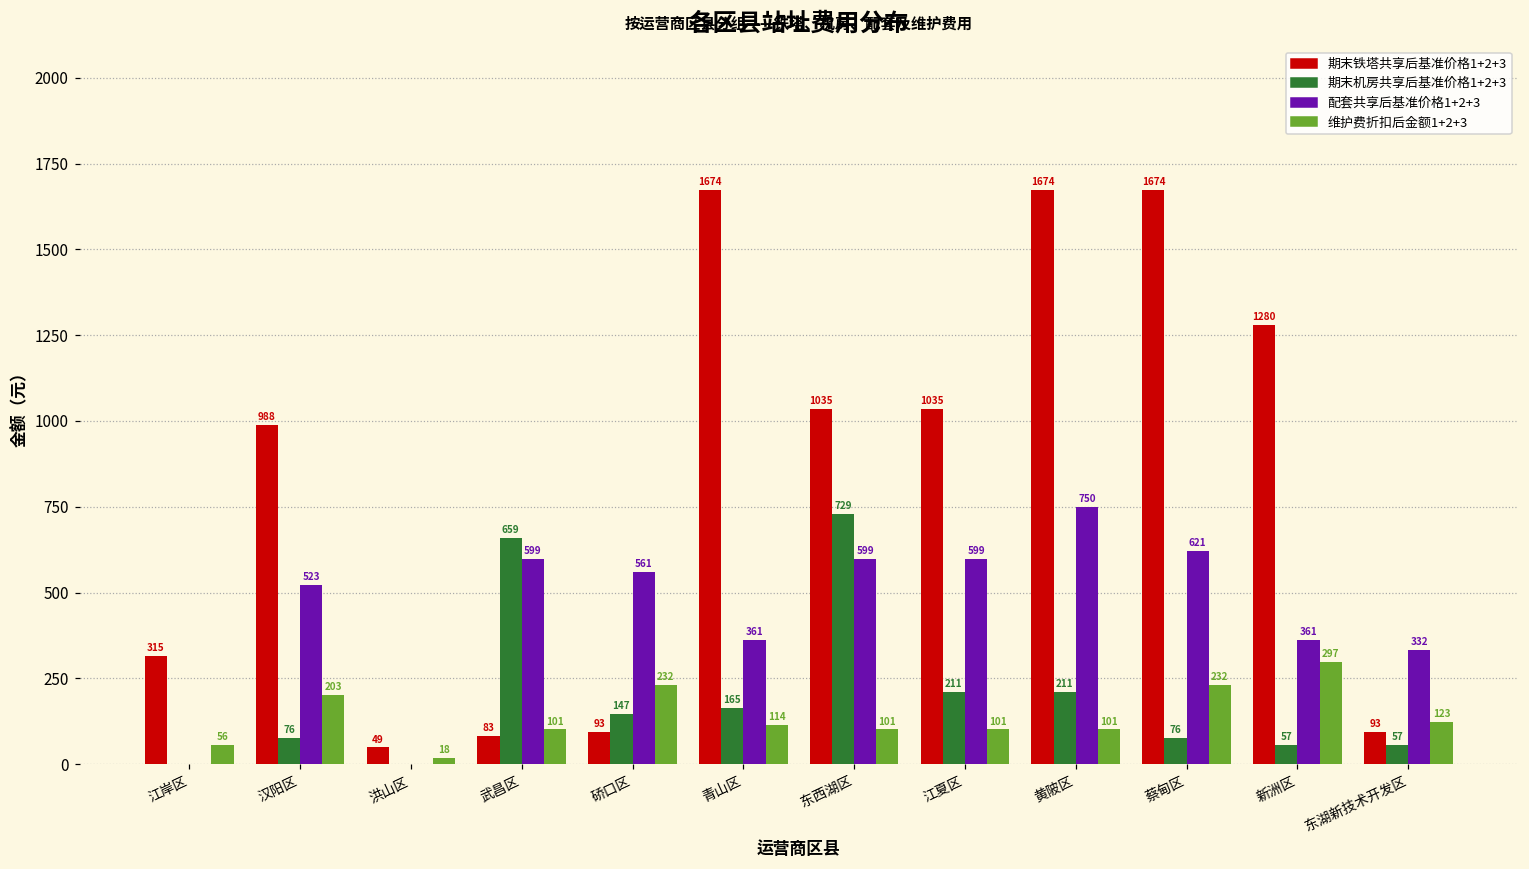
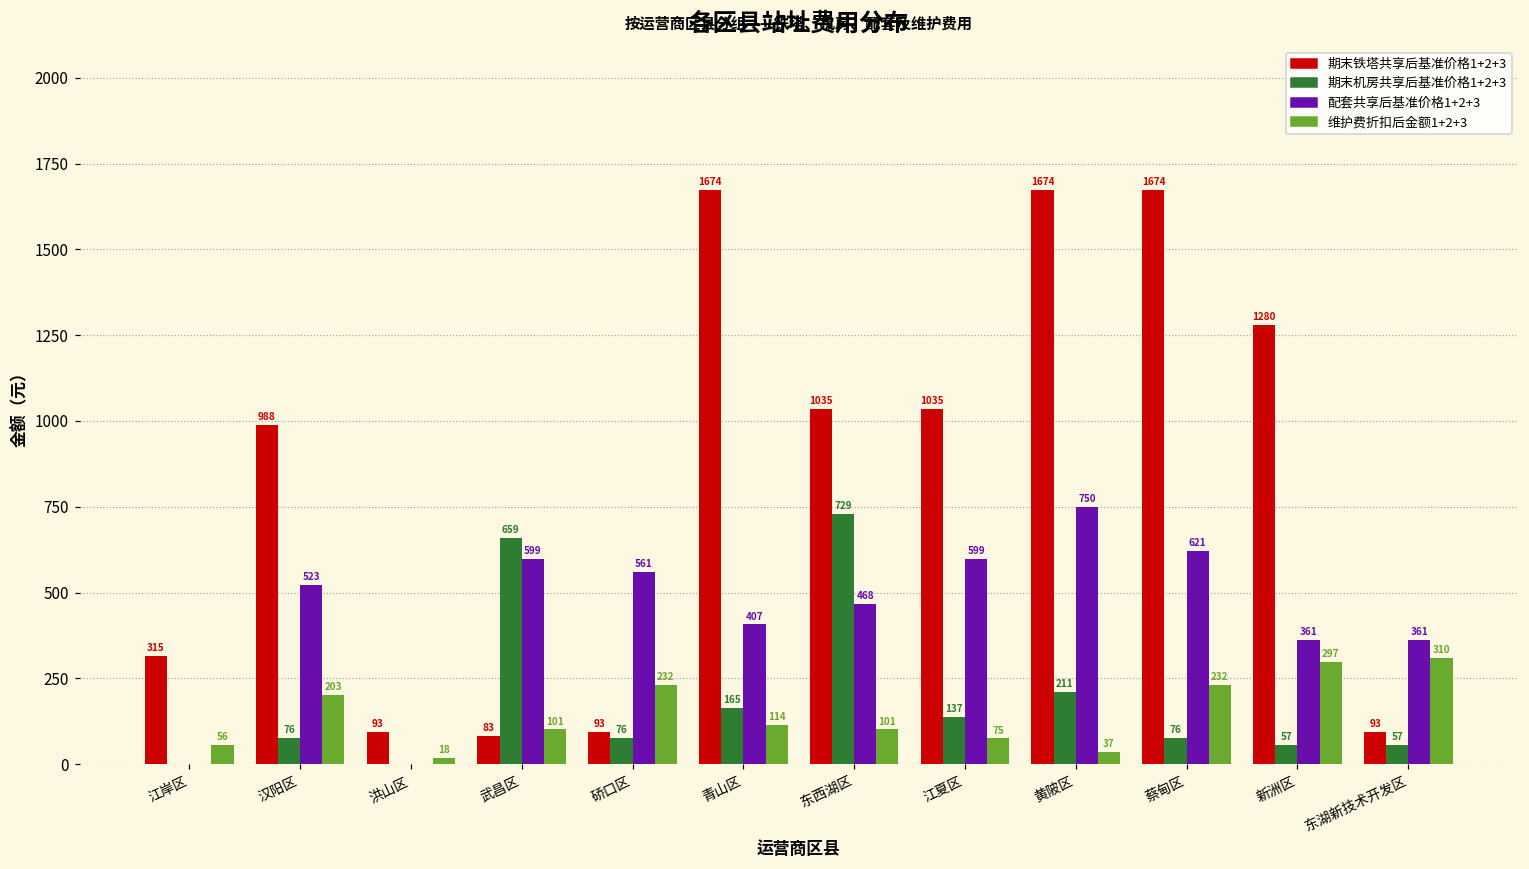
  {
    "期末铁塔共享后基准价格1+2+3": {
      "江岸区": 315,
      "汉阳区": 988,
-     "洪山区": 49,
+     "洪山区": 93,
      "武昌区": 83,
      "硚口区": 93,
      "青山区": 1674,
      "东西湖区": 1035,
      "江夏区": 1035,
      "黄陂区": 1674,
      "蔡甸区": 1674,
      "新洲区": 1280,
      "东湖新技术开发区": 93
    },
    "期末机房共享后基准价格1+2+3": {
      "汉阳区": 76,
      "武昌区": 659,
-     "硚口区": 147,
+     "硚口区": 76,
      "青山区": 165,
      "东西湖区": 729,
-     "江夏区": 211,
+     "江夏区": 137,
      "黄陂区": 211,
      "蔡甸区": 76,
      "新洲区": 57,
      "东湖新技术开发区": 57
    },
    "配套共享后基准价格1+2+3": {
      "汉阳区": 523,
      "武昌区": 599,
      "硚口区": 561,
-     "青山区": 361,
-     "东西湖区": 599,
+     "青山区": 407,
+     "东西湖区": 468,
      "江夏区": 599,
      "黄陂区": 750,
      "蔡甸区": 621,
      "新洲区": 361,
-     "东湖新技术开发区": 332
+     "东湖新技术开发区": 361
    },
    "维护费折扣后金额1+2+3": {
      "江岸区": 56,
      "汉阳区": 203,
      "洪山区": 18,
      "武昌区": 101,
      "硚口区": 232,
      "青山区": 114,
      "东西湖区": 101,
-     "江夏区": 101,
-     "黄陂区": 101,
+     "江夏区": 75,
+     "黄陂区": 37,
      "蔡甸区": 232,
      "新洲区": 297,
-     "东湖新技术开发区": 123
+     "东湖新技术开发区": 310
    }
  }
